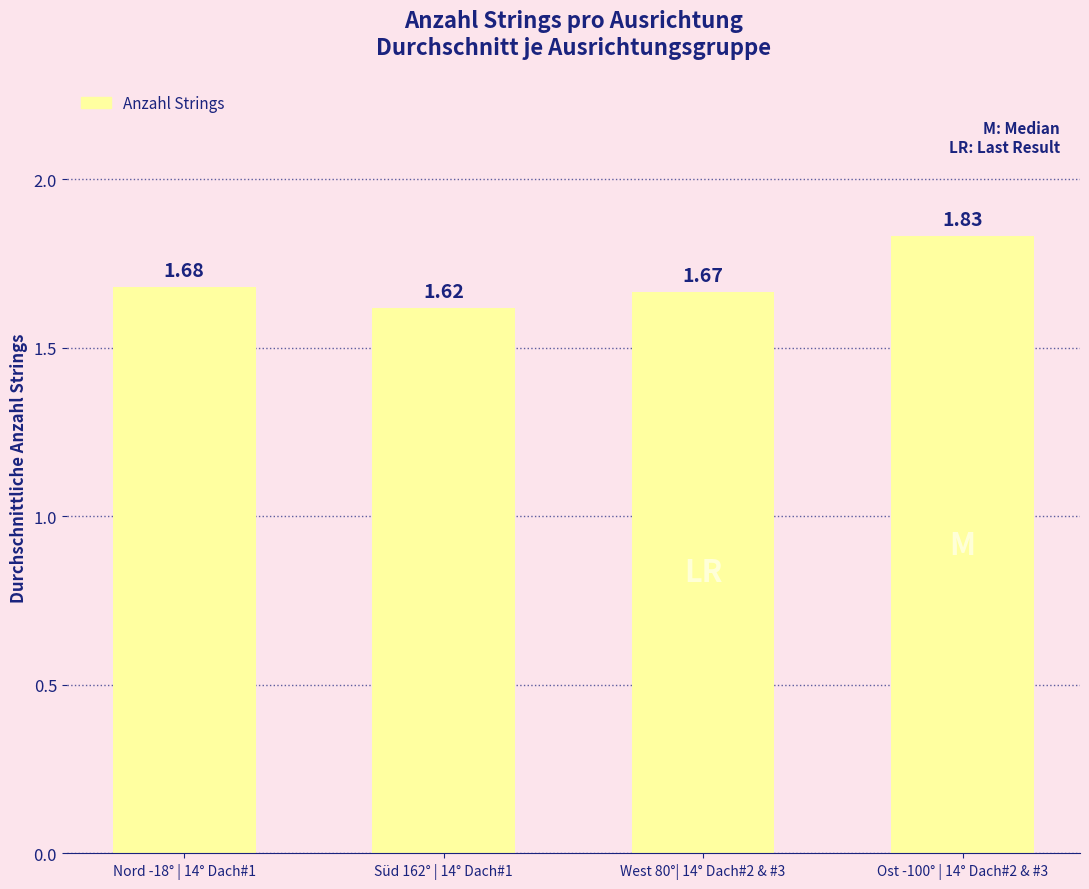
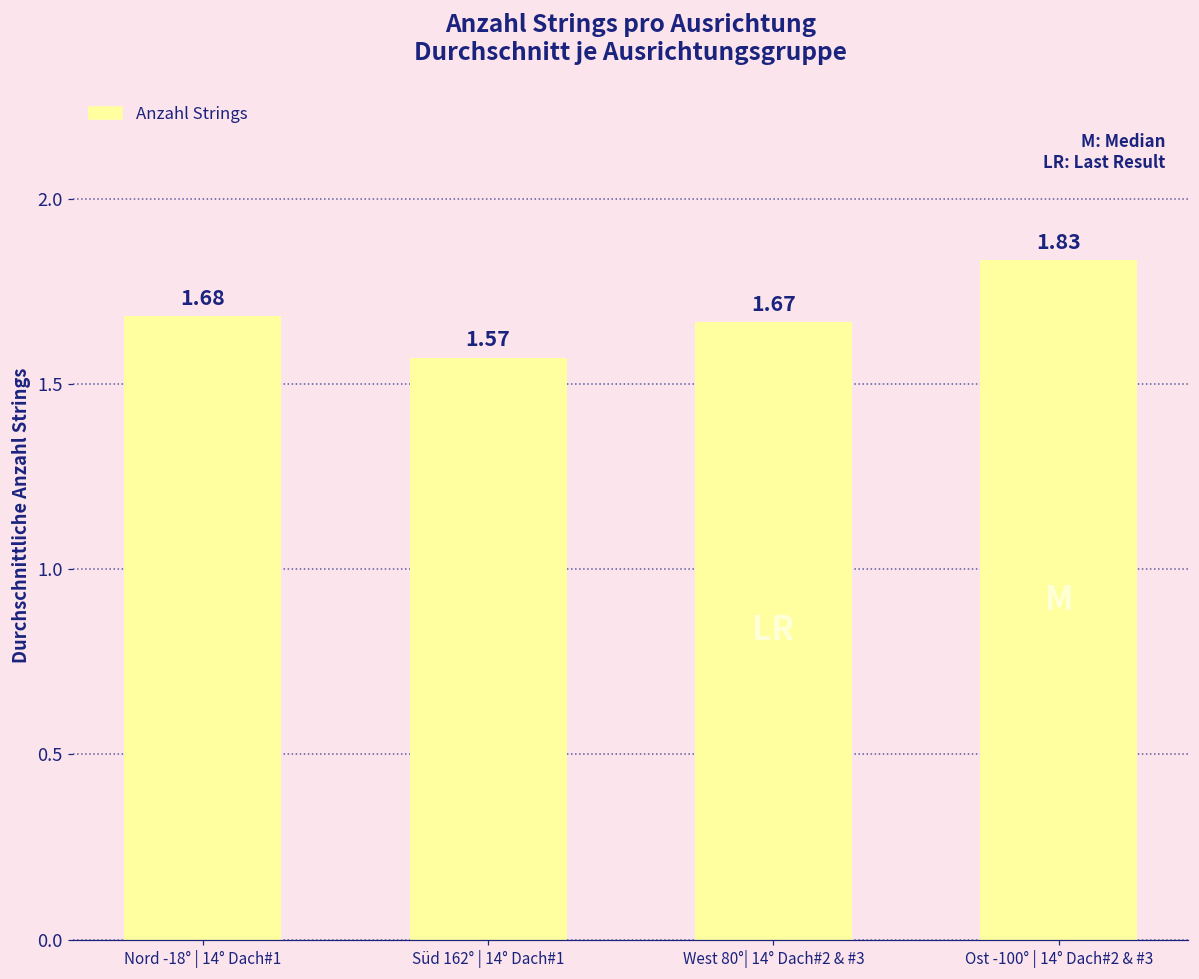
  {
    "Nord -18° | 14° Dach#1": 1.68,
-   "Süd 162° | 14° Dach#1": 1.62,
+   "Süd 162° | 14° Dach#1": 1.57,
    "West 80°| 14° Dach#2 & #3": 1.67,
    "Ost -100° | 14° Dach#2 & #3": 1.83
  }
